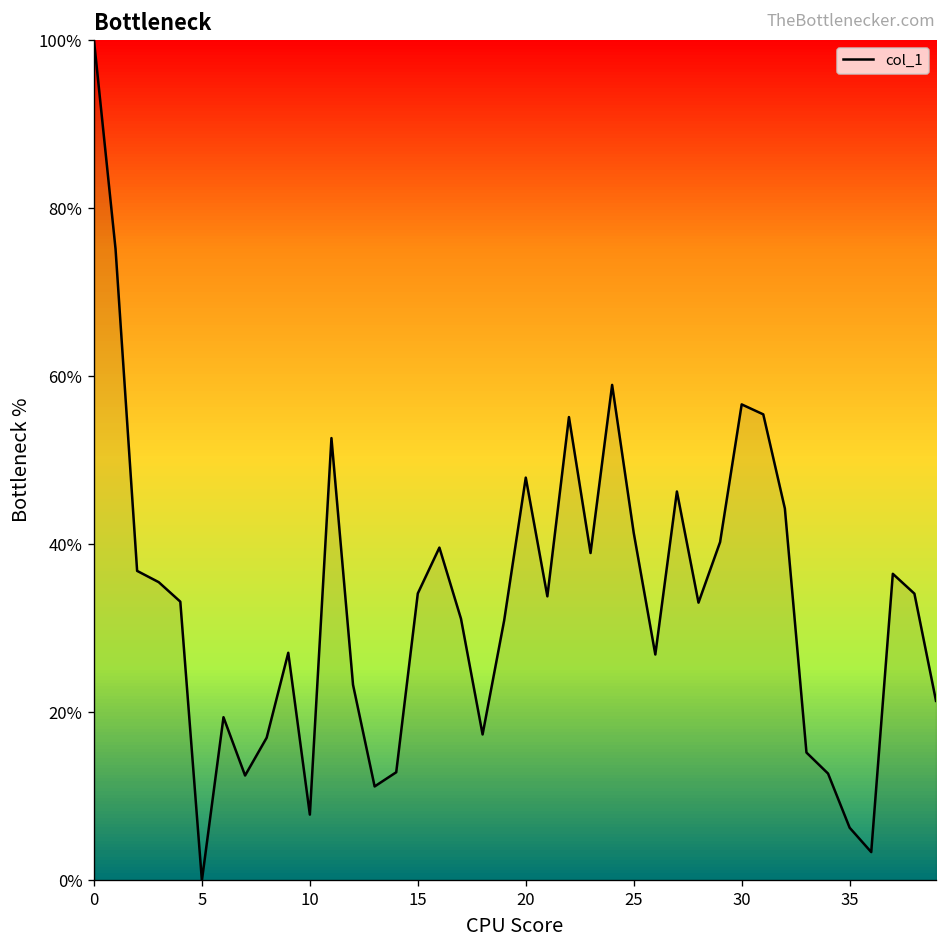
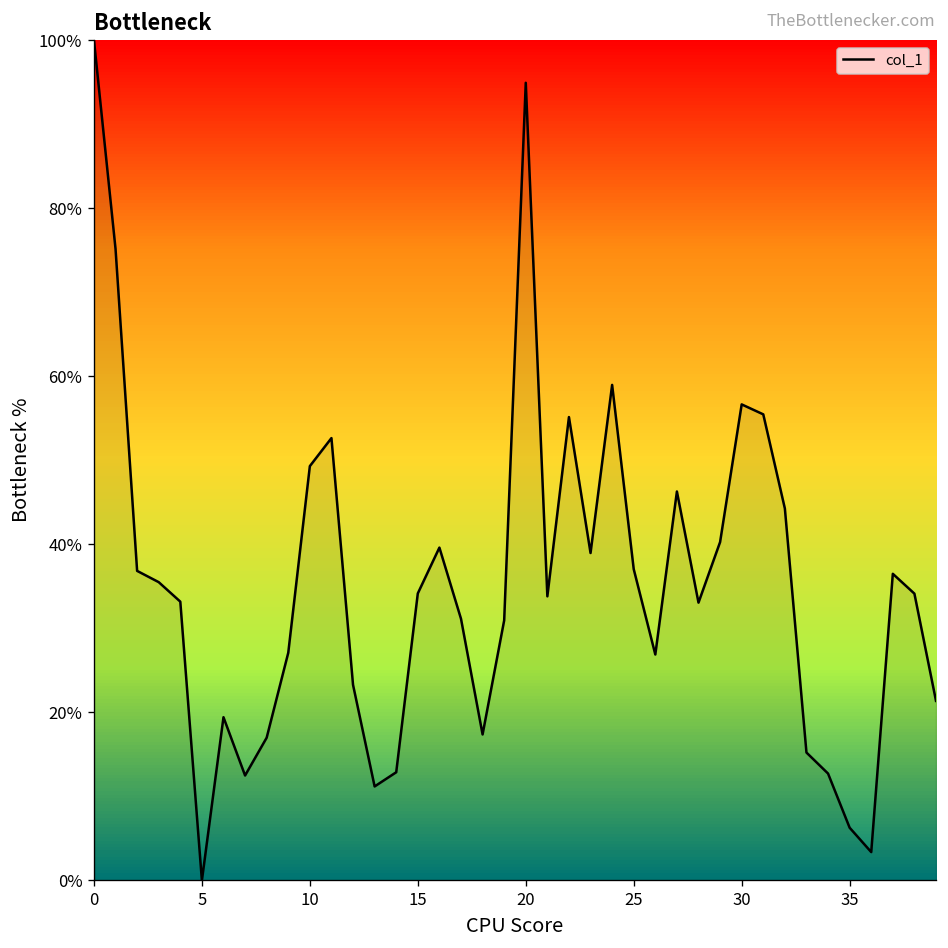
  {
    "0": "100%",
    "5": "0%",
-   "10": "8%",
+   "10": "49%",
    "15": "34%",
-   "20": "48%",
-   "25": "41%",
+   "20": "95%",
+   "25": "37%",
    "30": "57%",
    "35": "6%"
  }
